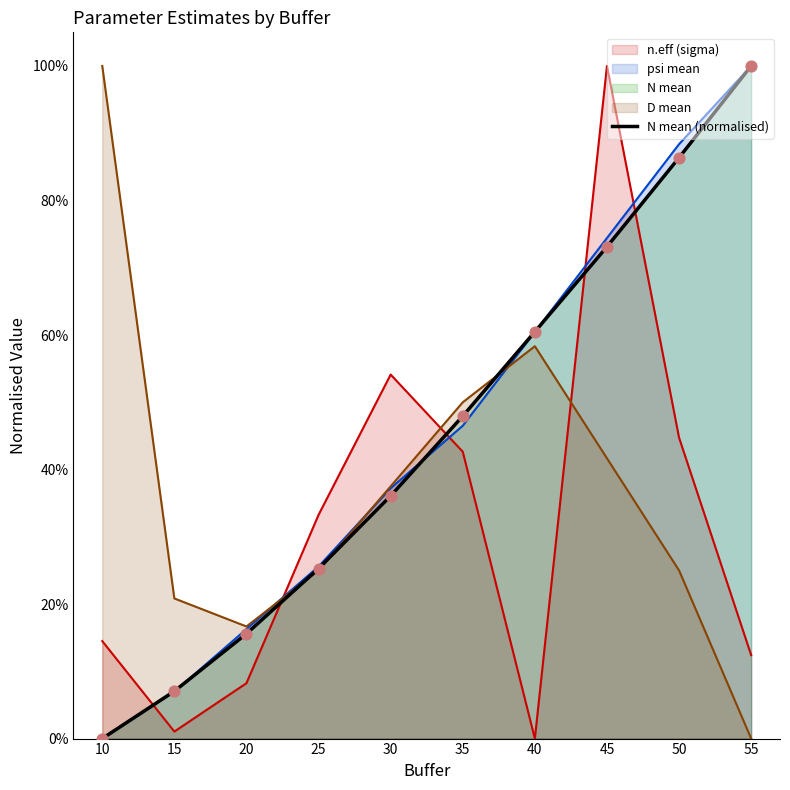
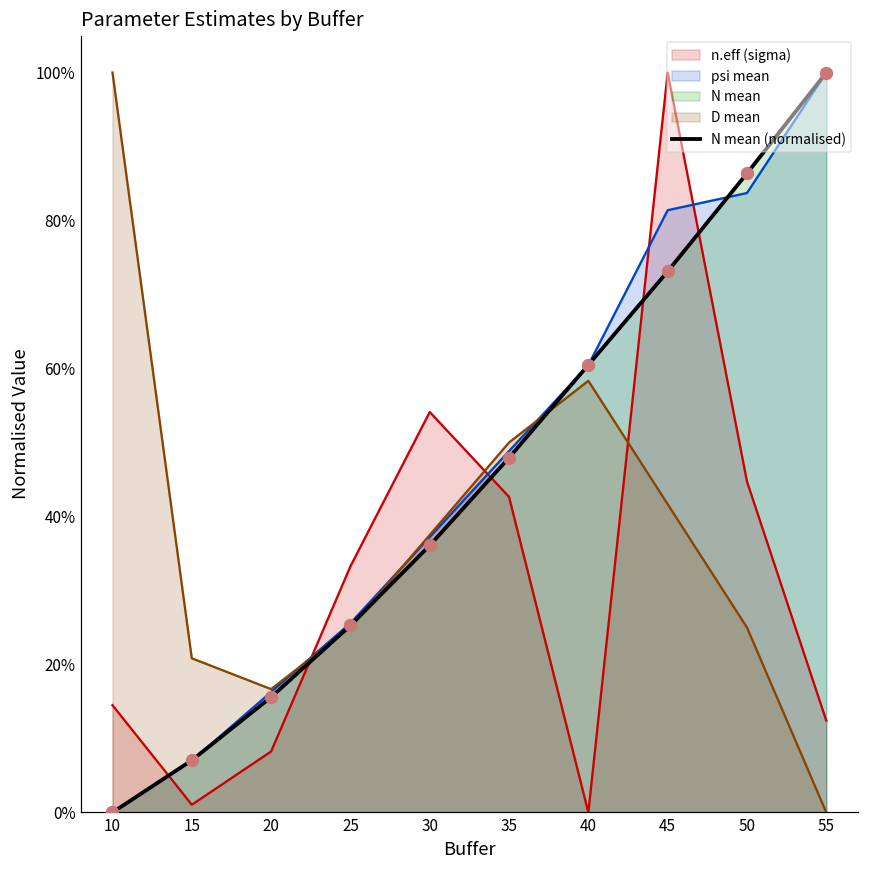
  {
    "psi mean": {
      "20": "16%",
-     "35": "47%",
-     "45": "74%",
-     "50": "88%"
+     "35": "49%",
+     "45": "81%",
+     "50": "84%"
    }
  }
